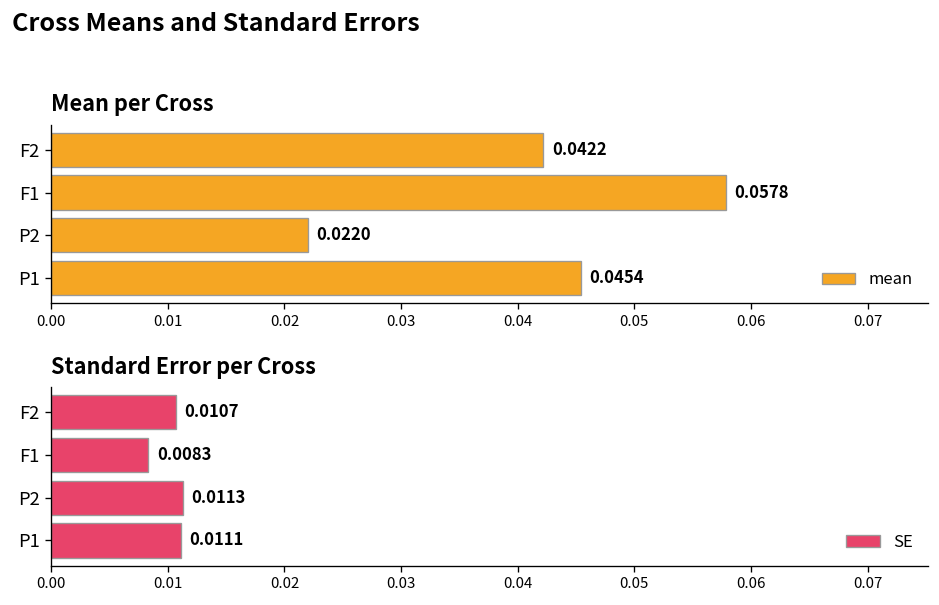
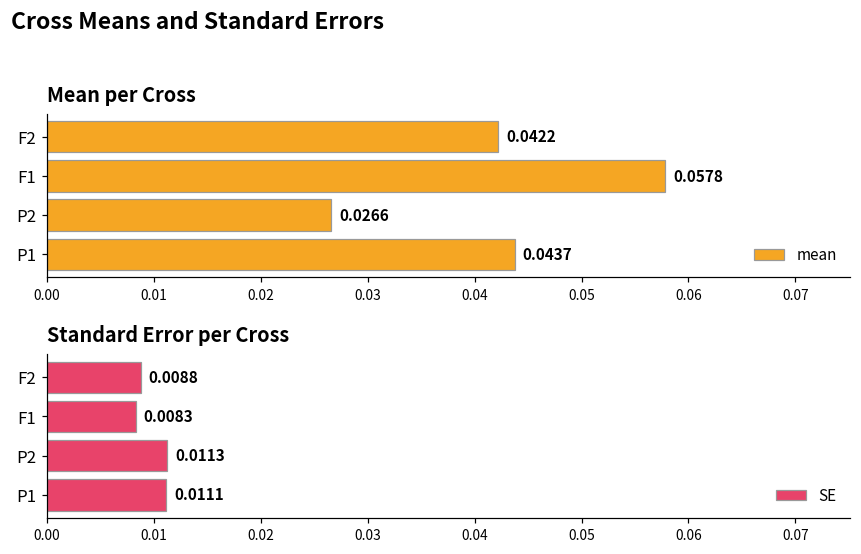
  {
    "Mean per Cross": {
      "F2": 0.0422,
      "F1": 0.0578,
-     "P2": 0.0220,
-     "P1": 0.0454
+     "P2": 0.0266,
+     "P1": 0.0437
    },
    "Standard Error per Cross": {
-     "F2": 0.0107,
+     "F2": 0.0088,
      "F1": 0.0083,
      "P2": 0.0113,
      "P1": 0.0111
    }
  }
